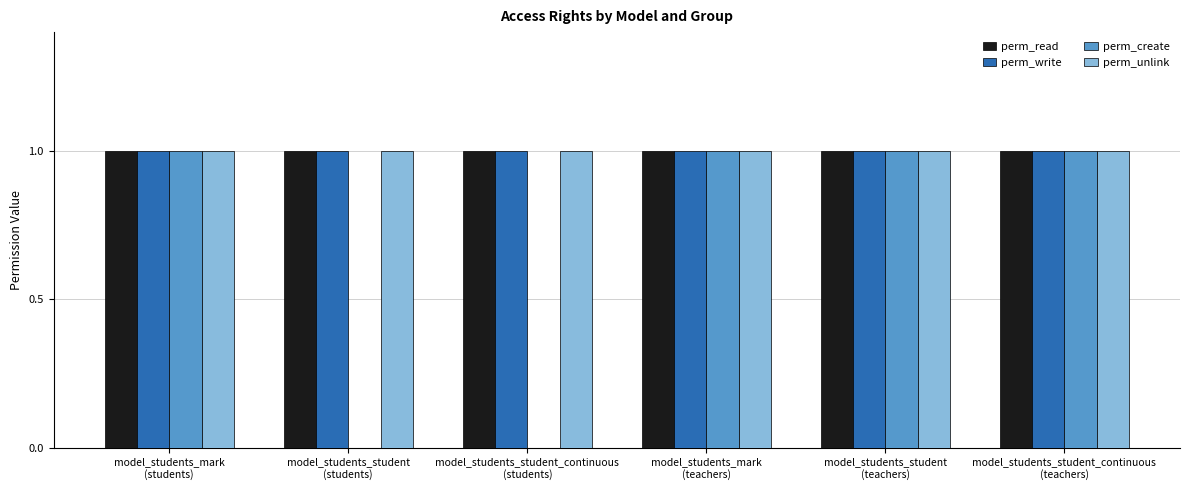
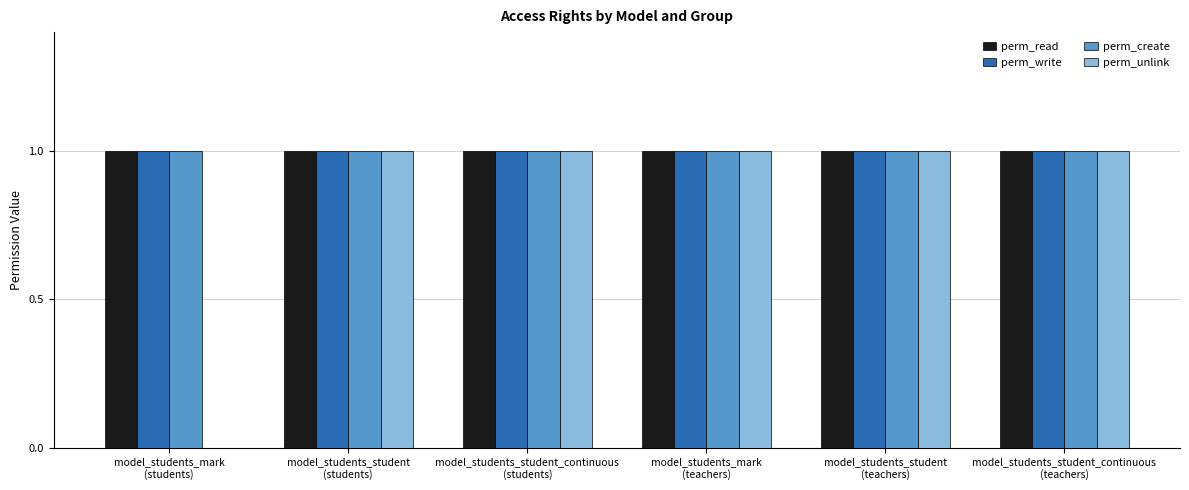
  {
    "perm_read": {
      "model_students_mark (students)": 1,
      "model_students_student (students)": 1,
      "model_students_student_continuous (students)": 1,
      "model_students_mark (teachers)": 1,
      "model_students_student (teachers)": 1,
      "model_students_student_continuous (teachers)": 1
    },
    "perm_write": {
      "model_students_mark (students)": 1,
      "model_students_student (students)": 1,
      "model_students_student_continuous (students)": 1,
      "model_students_mark (teachers)": 1,
      "model_students_student (teachers)": 1,
      "model_students_student_continuous (teachers)": 1
    },
    "perm_create": {
      "model_students_mark (students)": 1,
-     "model_students_student (students)": 0,
-     "model_students_student_continuous (students)": 0,
+     "model_students_student (students)": 1,
+     "model_students_student_continuous (students)": 1,
      "model_students_mark (teachers)": 1,
      "model_students_student (teachers)": 1,
      "model_students_student_continuous (teachers)": 1
    },
    "perm_unlink": {
-     "model_students_mark (students)": 1,
+     "model_students_mark (students)": 0,
      "model_students_student (students)": 1,
      "model_students_student_continuous (students)": 1,
      "model_students_mark (teachers)": 1,
      "model_students_student (teachers)": 1,
      "model_students_student_continuous (teachers)": 1
    }
  }
